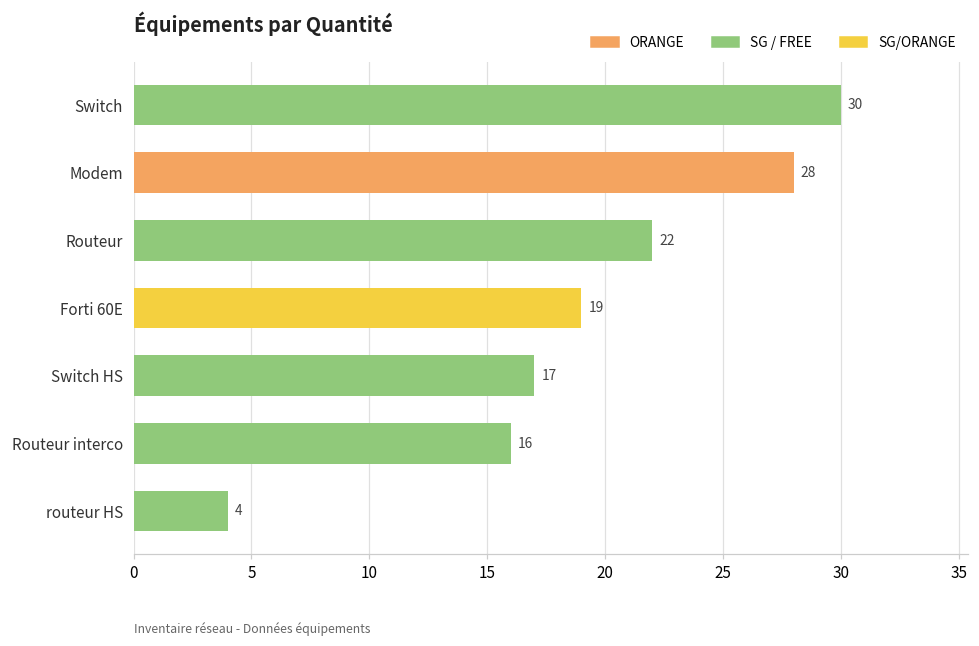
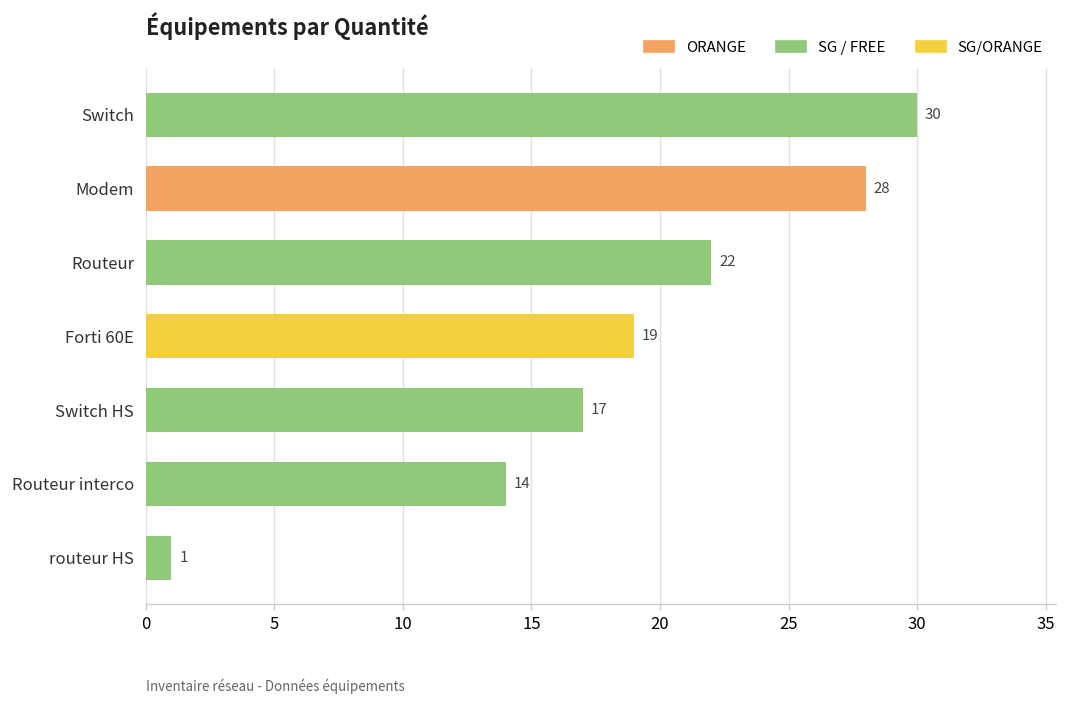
  {
    "Switch": 30,
    "Modem": 28,
    "Routeur": 22,
    "Forti 60E": 19,
    "Switch HS": 17,
-   "Routeur interco": 16,
-   "routeur HS": 4
+   "Routeur interco": 14,
+   "routeur HS": 1
  }
